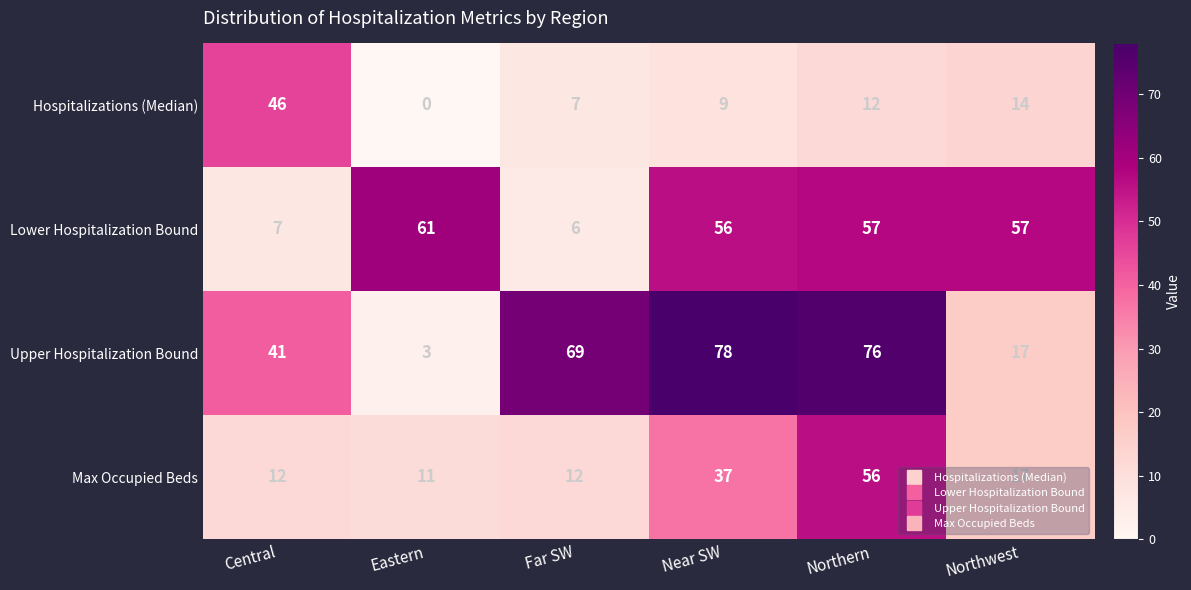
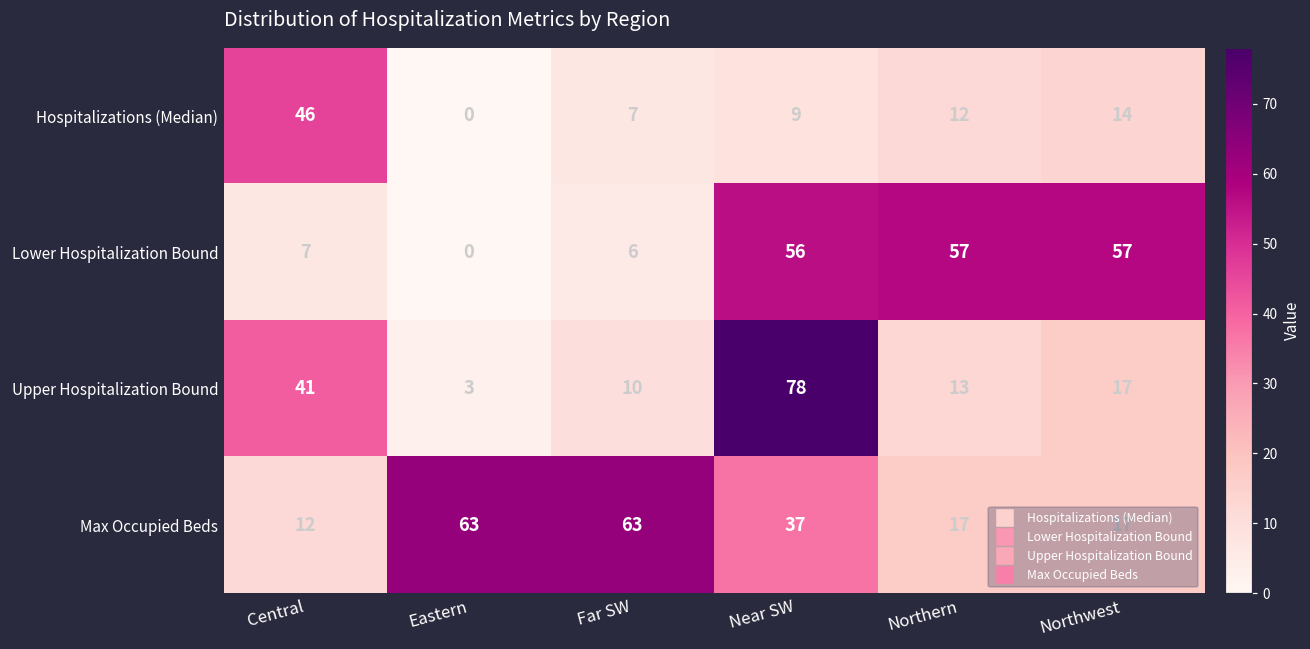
  {
    "Hospitalizations (Median)": {
      "Central": 46,
      "Eastern": 0,
      "Far SW": 7,
      "Near SW": 9,
      "Northern": 12,
      "Northwest": 14
    },
    "Lower Hospitalization Bound": {
      "Central": 7,
-     "Eastern": 61,
+     "Eastern": 0,
      "Far SW": 6,
      "Near SW": 56,
      "Northern": 57,
      "Northwest": 57
    },
    "Upper Hospitalization Bound": {
      "Central": 41,
      "Eastern": 3,
-     "Far SW": 69,
+     "Far SW": 10,
      "Near SW": 78,
-     "Northern": 76,
+     "Northern": 13,
      "Northwest": 17
    },
    "Max Occupied Beds": {
      "Central": 12,
-     "Eastern": 11,
-     "Far SW": 12,
+     "Eastern": 63,
+     "Far SW": 63,
      "Near SW": 37,
-     "Northern": 56
+     "Northern": 17
    }
  }
